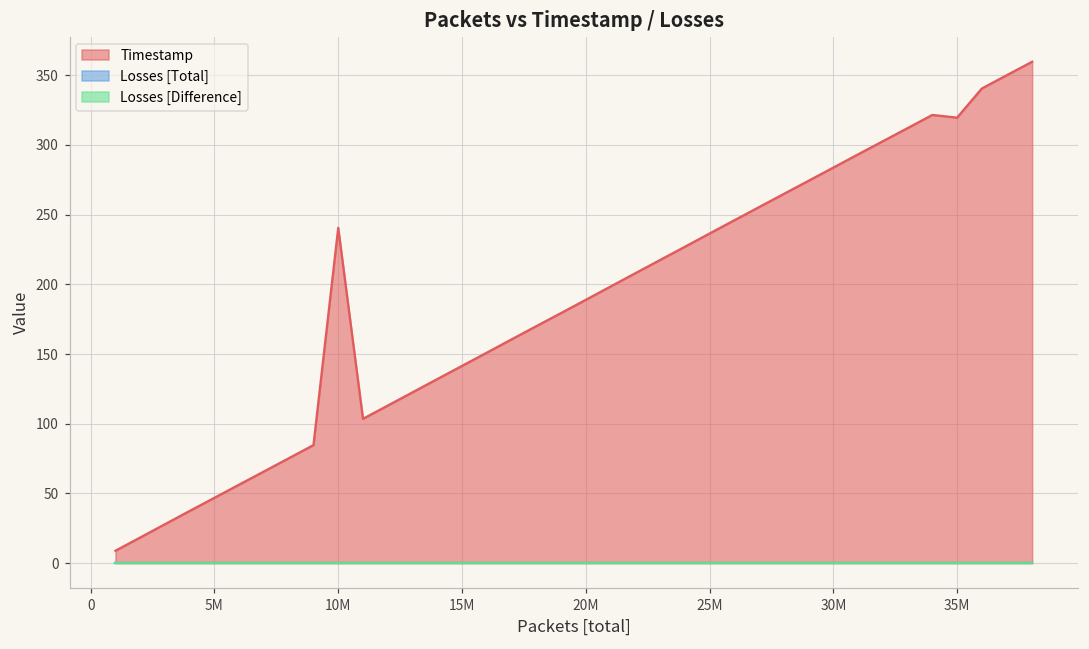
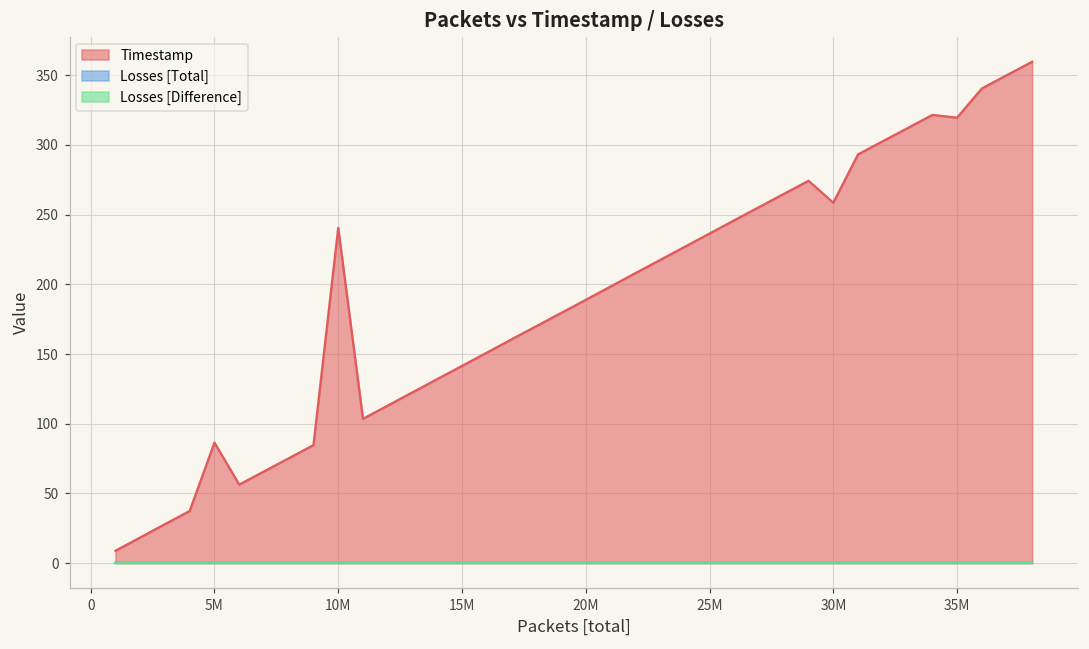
  {
    "Timestamp": {
-     "5M": 47,
+     "5M": 86,
      "10M": 241,
      "15M": 141,
      "20M": 189,
      "25M": 236,
-     "30M": 284,
+     "30M": 259,
      "35M": 320
    },
    "Losses [Difference]": {
      "5M": 0,
      "10M": 0,
      "15M": 0,
      "20M": 0,
      "25M": 0,
      "30M": 0,
      "35M": 0
    }
  }
